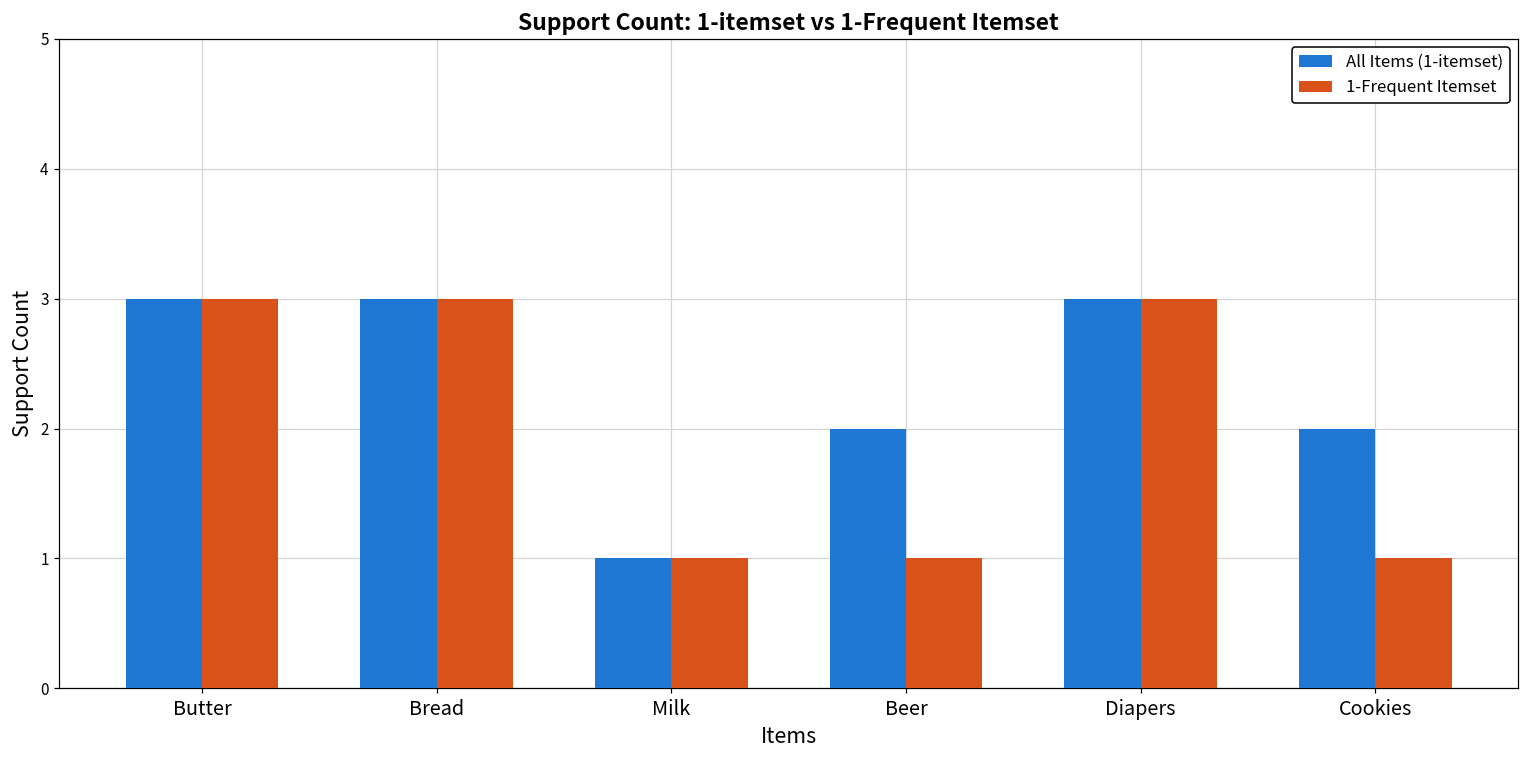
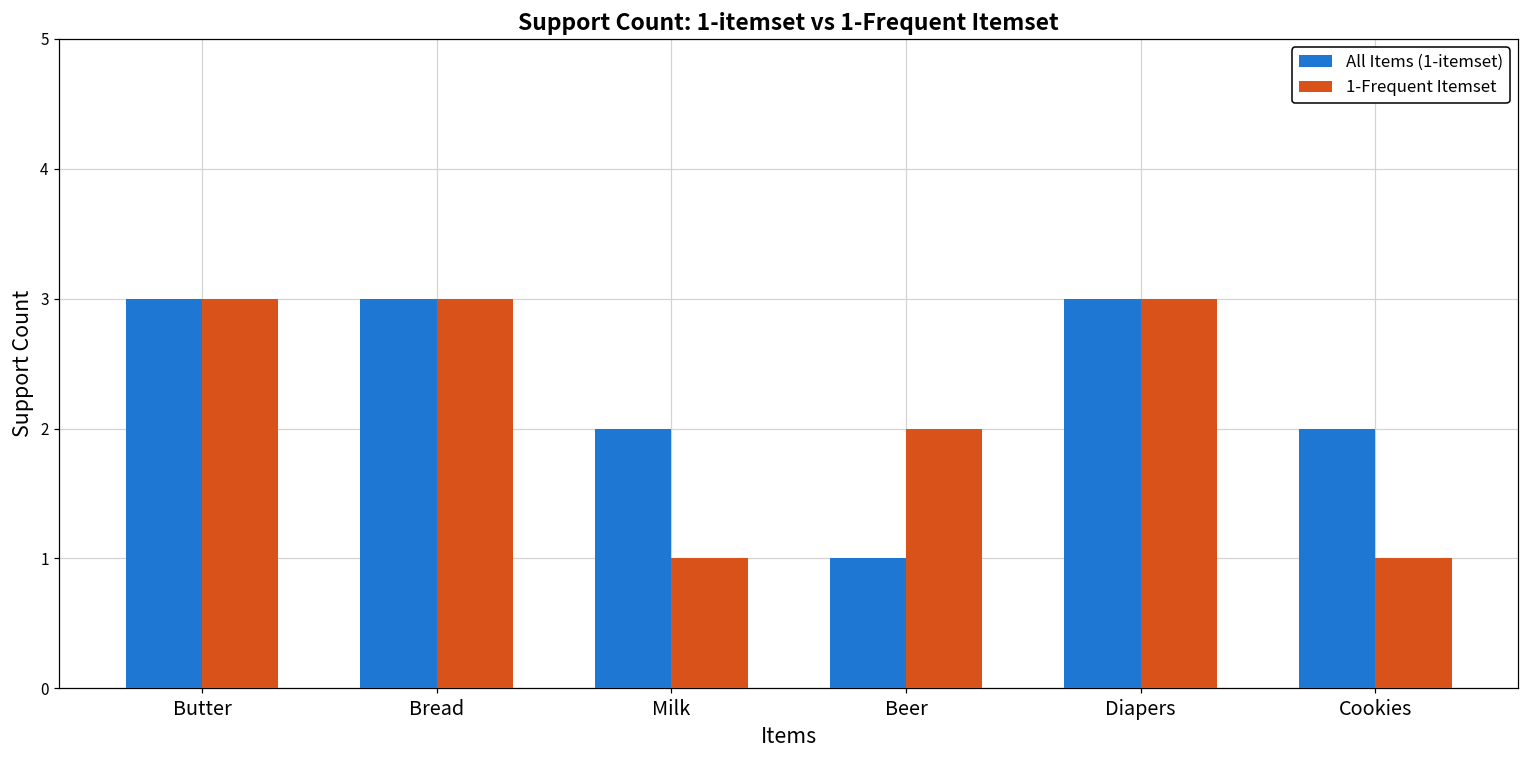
  {
    "All Items (1-itemset)": {
      "Butter": 3,
      "Bread": 3,
-     "Milk": 1,
-     "Beer": 2,
+     "Milk": 2,
+     "Beer": 1,
      "Diapers": 3,
      "Cookies": 2
    },
    "1-Frequent Itemset": {
      "Butter": 3,
      "Bread": 3,
      "Milk": 1,
-     "Beer": 1,
+     "Beer": 2,
      "Diapers": 3,
      "Cookies": 1
    }
  }
